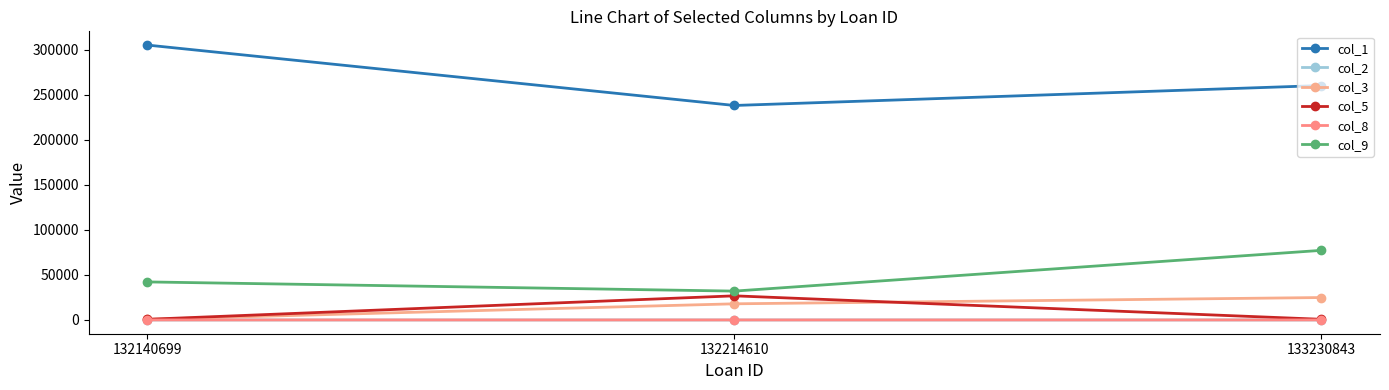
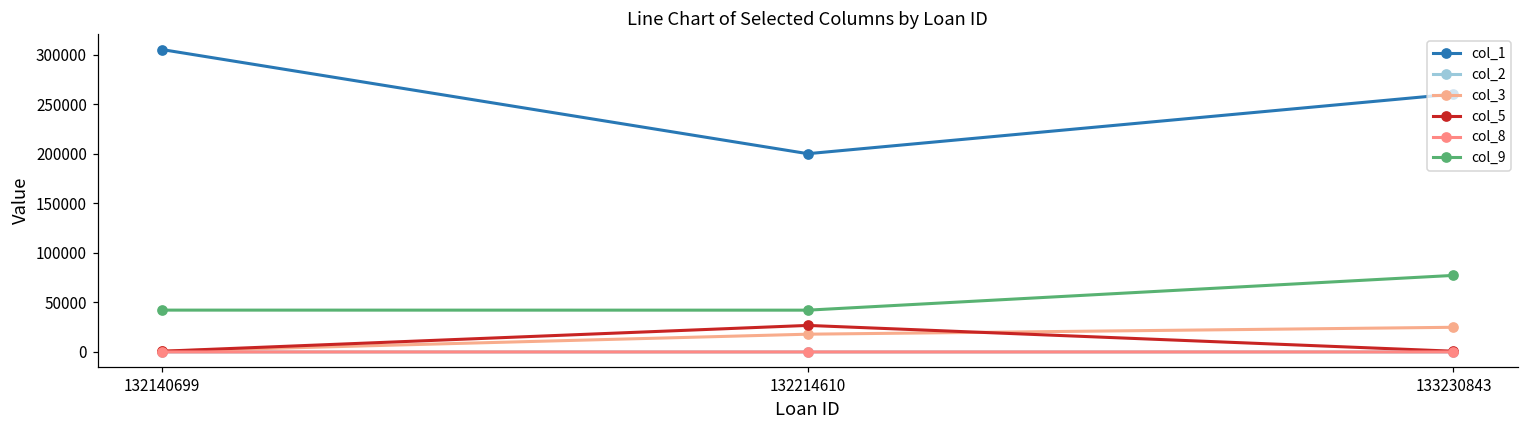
  {
    "col_1": {
      "132140699": 310000,
-     "132214610": 240000
+     "132214610": 200000
    },
    "col_5": {
      "132214610": 30000
    },
    "col_9": {
      "132140699": 40000,
-     "132214610": 30000,
+     "132214610": 40000,
      "133230843": 80000
    }
  }
